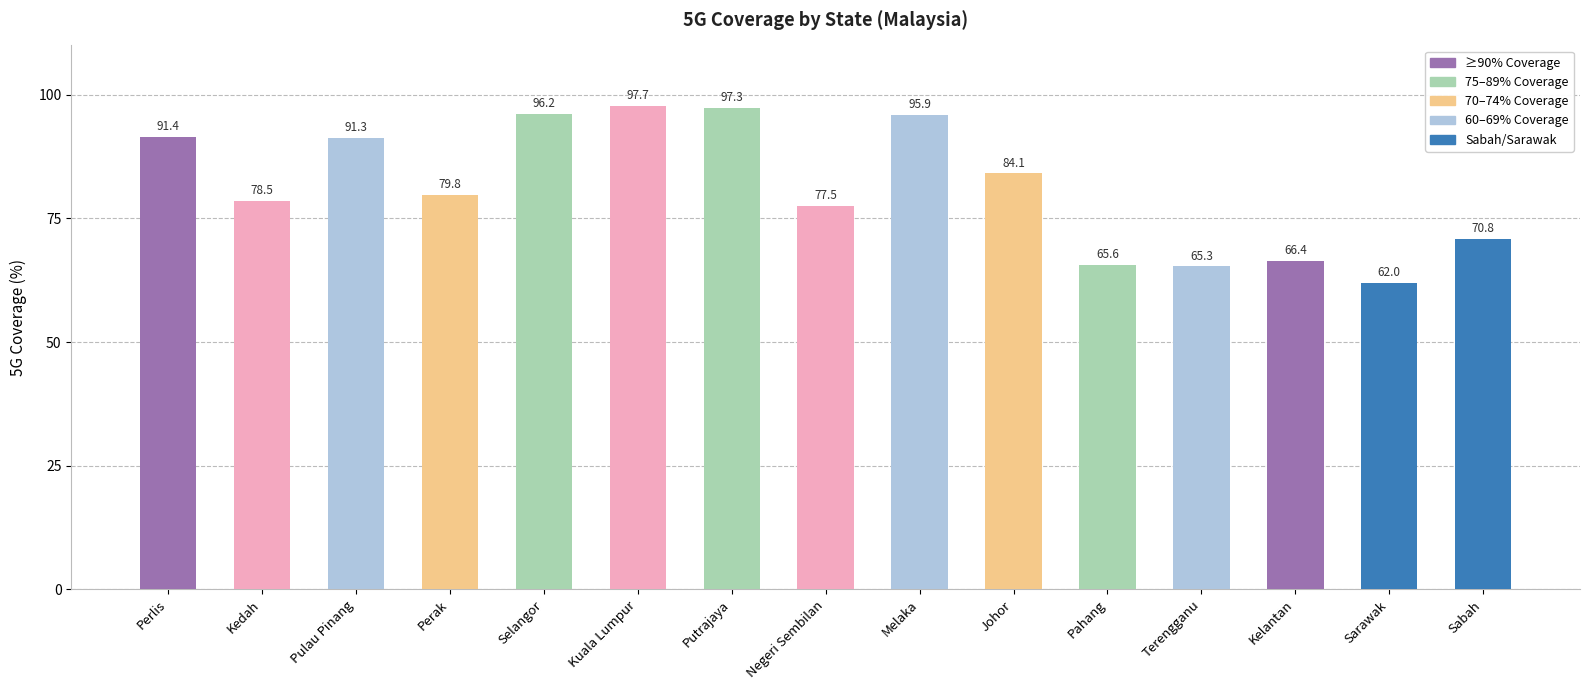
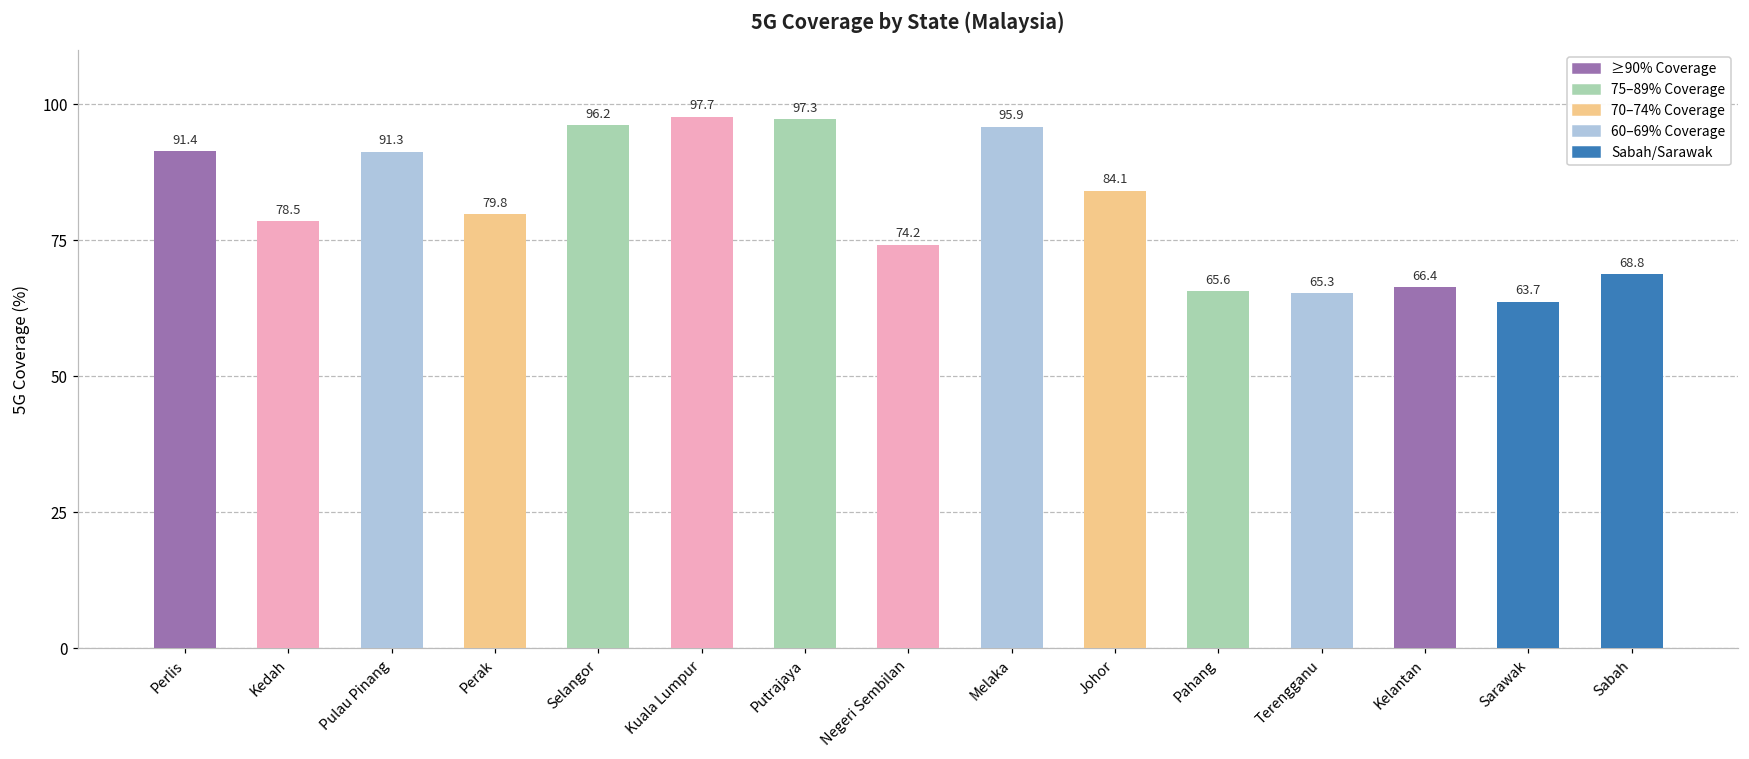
  {
    "Perlis": 91.4,
    "Kedah": 78.5,
    "Pulau Pinang": 91.3,
    "Perak": 79.8,
    "Selangor": 96.2,
    "Kuala Lumpur": 97.7,
    "Putrajaya": 97.3,
-   "Negeri Sembilan": 77.5,
+   "Negeri Sembilan": 74.2,
    "Melaka": 95.9,
    "Johor": 84.1,
    "Pahang": 65.6,
    "Terengganu": 65.3,
    "Kelantan": 66.4,
-   "Sarawak": 62.0,
-   "Sabah": 70.8
+   "Sarawak": 63.7,
+   "Sabah": 68.8
  }
